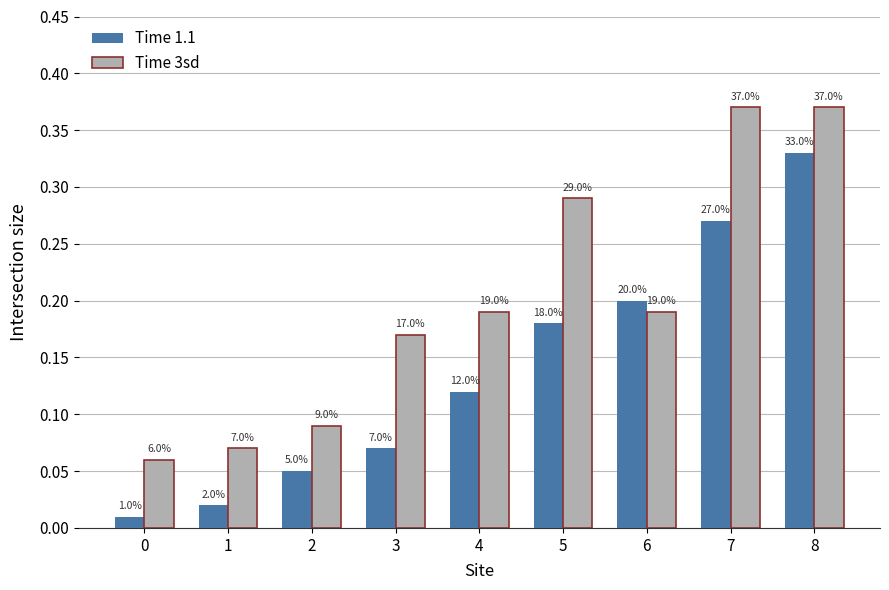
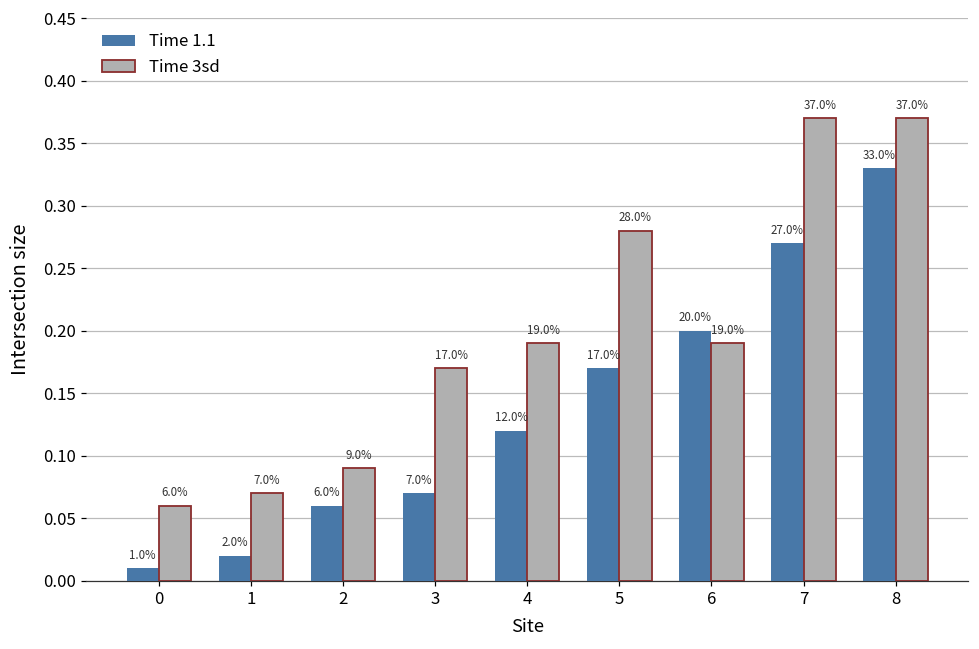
  {
    "Time 1.1": {
      "0": "1.0%",
      "1": "2.0%",
-     "2": "5.0%",
+     "2": "6.0%",
      "3": "7.0%",
      "4": "12.0%",
-     "5": "18.0%",
+     "5": "17.0%",
      "6": "20.0%",
      "7": "27.0%",
      "8": "33.0%"
    },
    "Time 3sd": {
      "0": "6.0%",
      "1": "7.0%",
      "2": "9.0%",
      "3": "17.0%",
      "4": "19.0%",
-     "5": "29.0%",
+     "5": "28.0%",
      "6": "19.0%",
      "7": "37.0%",
      "8": "37.0%"
    }
  }
